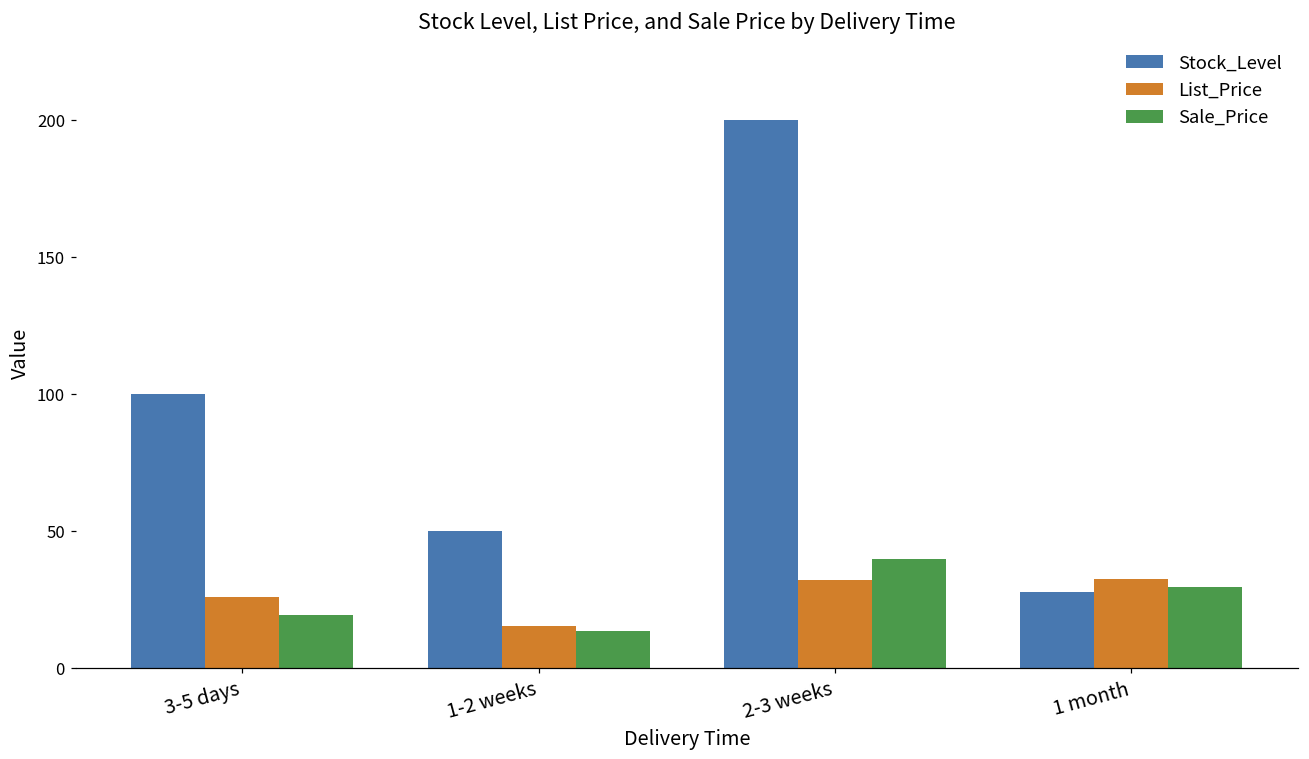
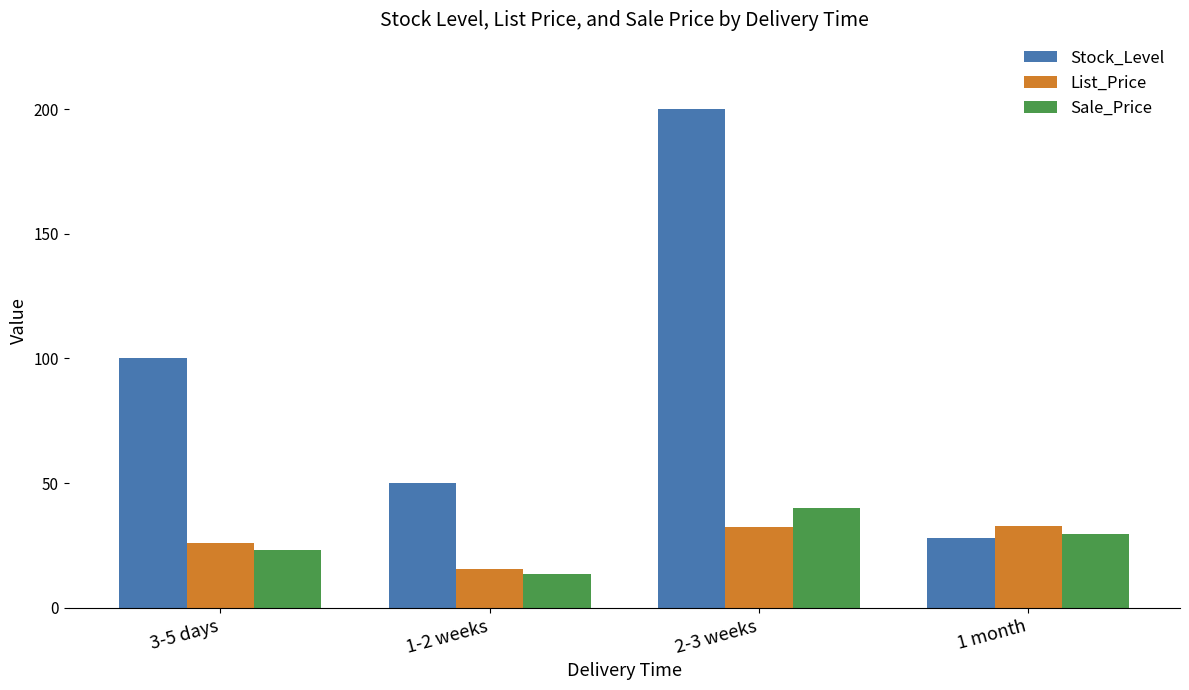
  {
    "Stock_Level": {
      "3-5 days": 100,
      "1-2 weeks": 50,
      "2-3 weeks": 200,
      "1 month": 28
    },
    "List_Price": {
      "3-5 days": 26,
      "1-2 weeks": 16,
      "2-3 weeks": 32,
      "1 month": 33
    },
    "Sale_Price": {
-     "3-5 days": 19,
+     "3-5 days": 23,
      "1-2 weeks": 14,
      "2-3 weeks": 40,
      "1 month": 30
    }
  }
